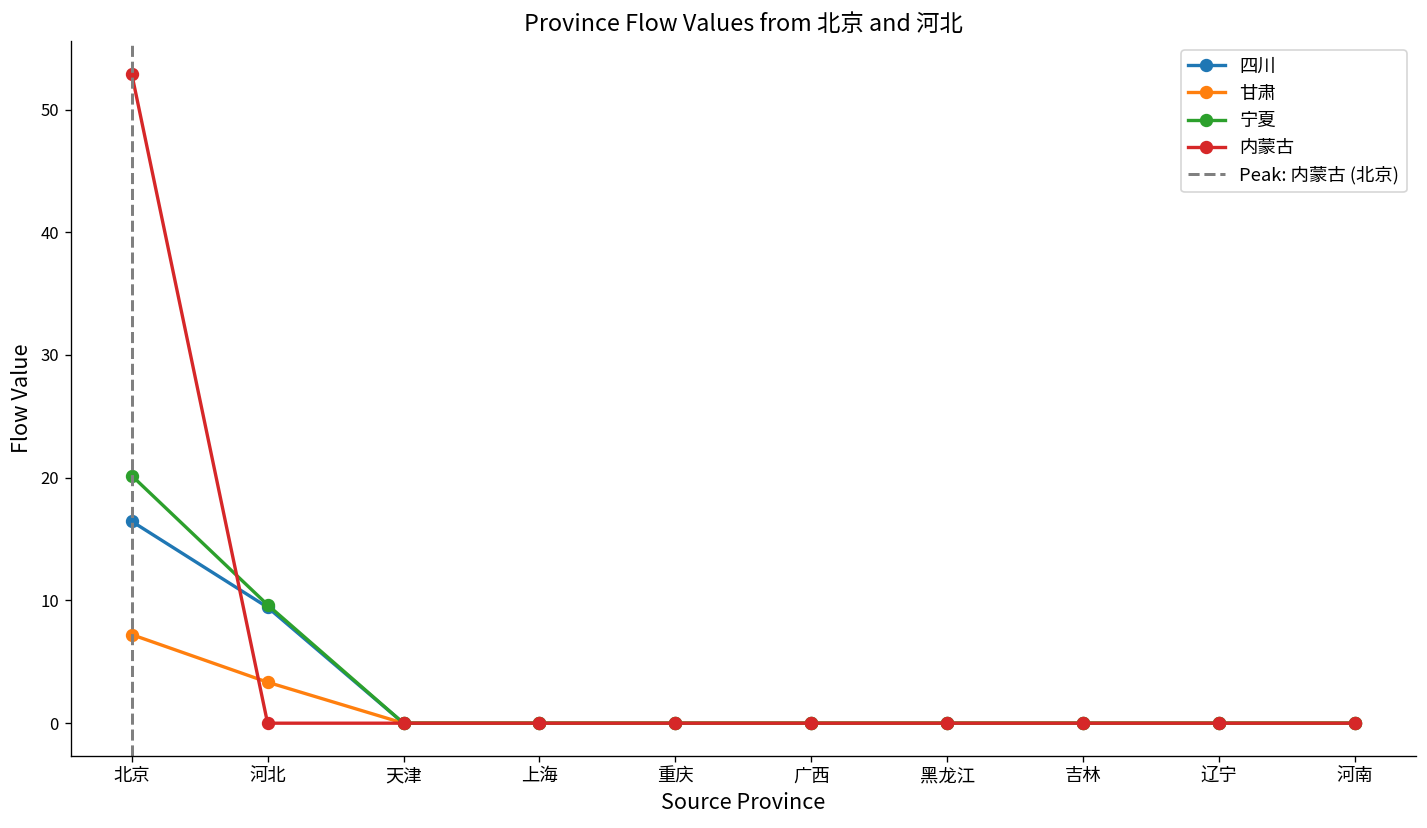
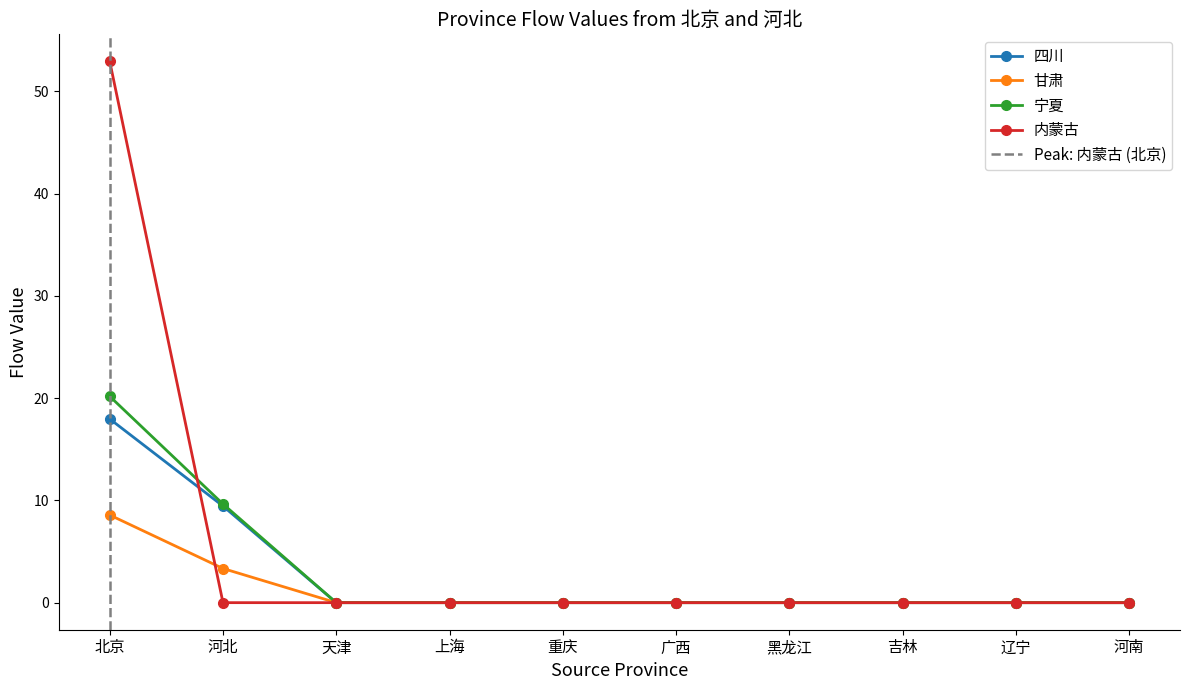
  {
    "四川": {
-     "北京": 16.4
+     "北京": 18.0
    },
    "甘肃": {
-     "北京": 7.2,
+     "北京": 8.6,
      "河北": 3.3
    },
    "宁夏": {
      "北京": 20.2
    },
    "内蒙古": {
      "北京": 52.9,
      "河北": 0.0
    }
  }
